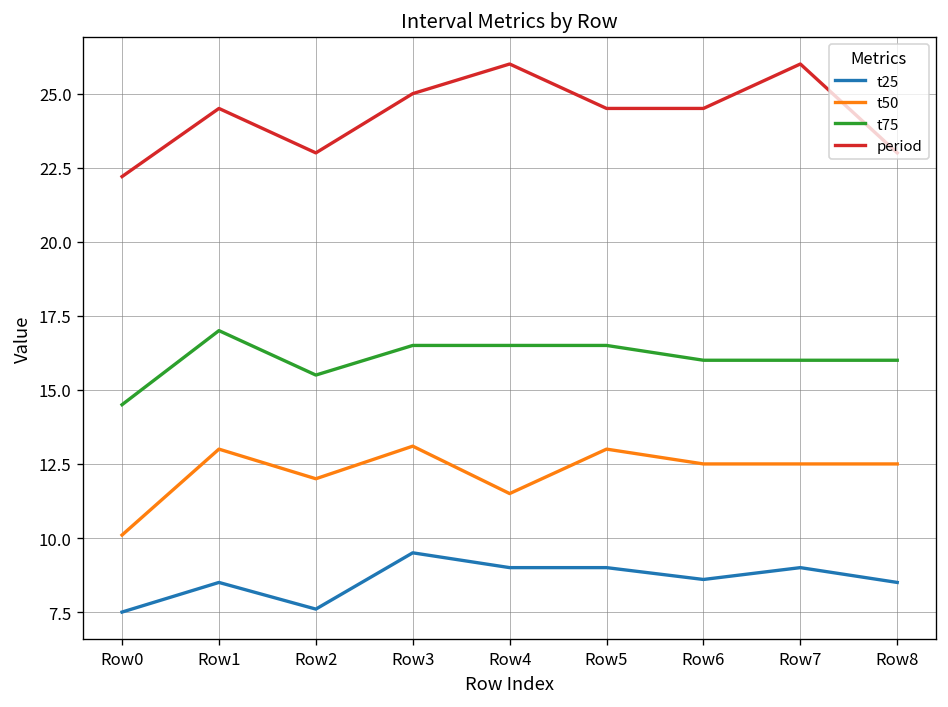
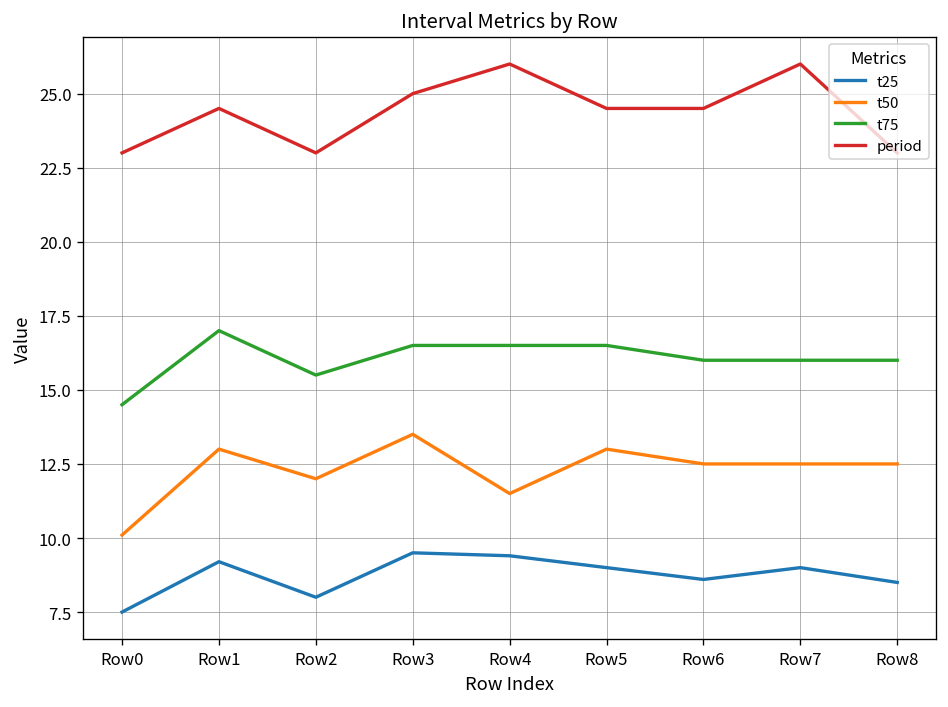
  {
    "t25": {
      "Row0": 7.5,
-     "Row1": 8.5,
-     "Row2": 7.6,
+     "Row1": 9.2,
+     "Row2": 8.0,
      "Row3": 9.5,
-     "Row4": 9.0,
+     "Row4": 9.4,
      "Row5": 9.0,
      "Row6": 8.6,
      "Row7": 9.0,
      "Row8": 8.5
    },
    "t50": {
      "Row0": 10.1,
      "Row1": 13.0,
      "Row2": 12.0,
-     "Row3": 13.1,
+     "Row3": 13.5,
      "Row4": 11.5,
      "Row5": 13.0,
      "Row6": 12.5,
      "Row7": 12.5,
      "Row8": 12.5
    },
    "t75": {
      "Row0": 14.5,
      "Row1": 17.0,
      "Row2": 15.5,
      "Row3": 16.5,
      "Row4": 16.5,
      "Row5": 16.5,
      "Row6": 16.0,
      "Row7": 16.0,
      "Row8": 16.0
    },
    "period": {
-     "Row0": 22.2,
+     "Row0": 23.0,
      "Row1": 24.5,
      "Row2": 23.0,
      "Row3": 25.0,
      "Row4": 26.0,
      "Row5": 24.5,
      "Row6": 24.5,
      "Row7": 26.0
    }
  }
